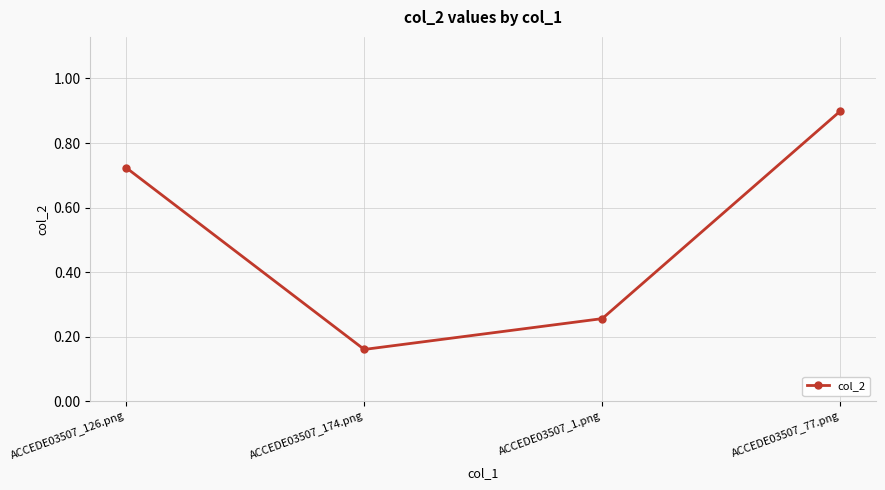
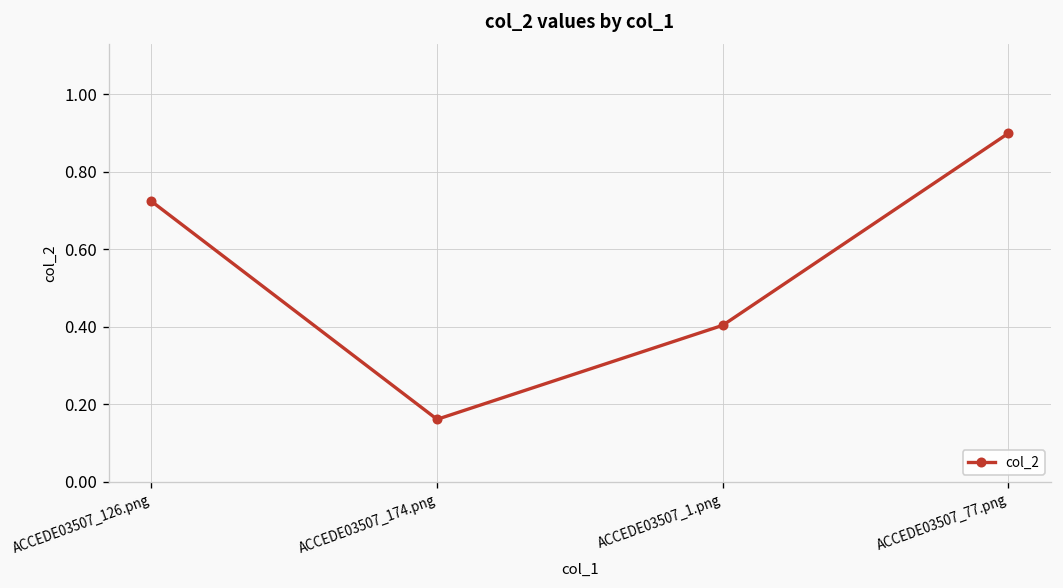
  {
    "ACCEDE03507_126.png": 0.72,
    "ACCEDE03507_174.png": 0.16,
-   "ACCEDE03507_1.png": 0.26,
+   "ACCEDE03507_1.png": 0.40,
    "ACCEDE03507_77.png": 0.90
  }
